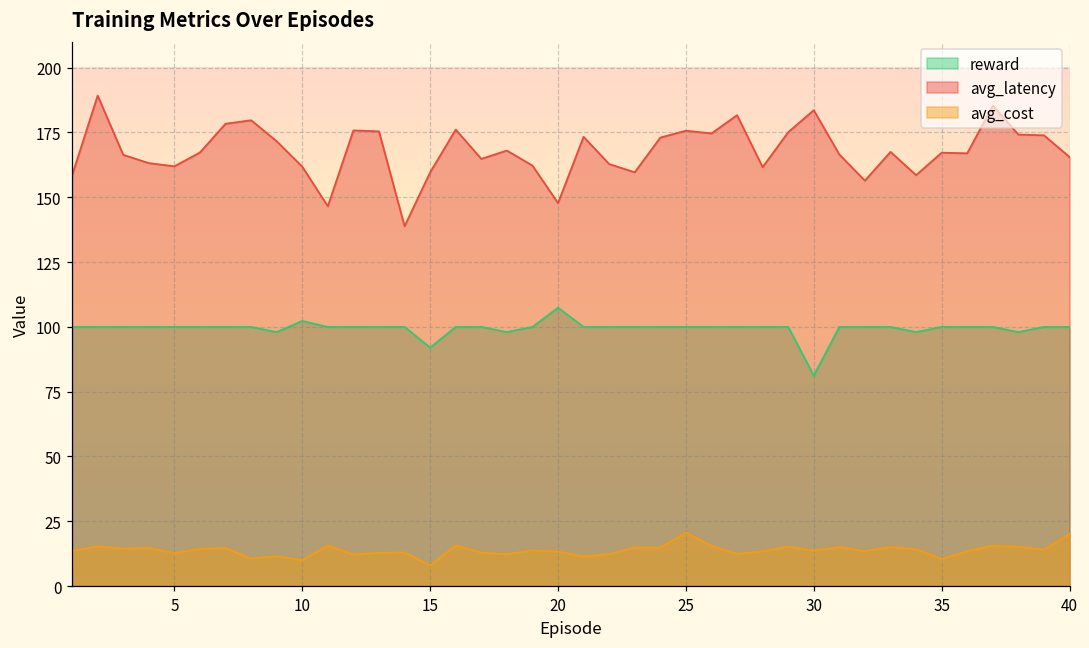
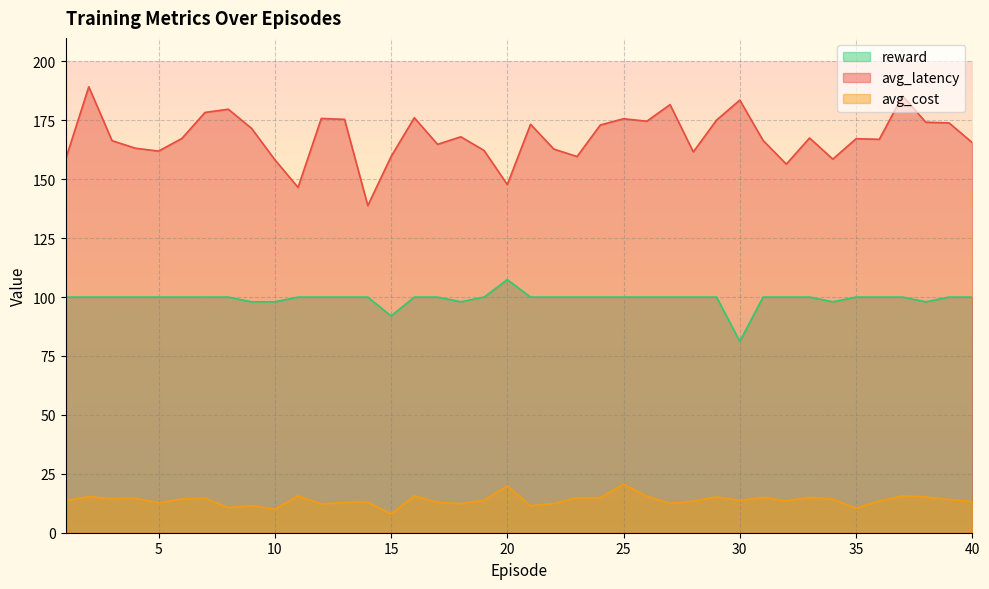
  {
    "reward": {
      "5": 100,
-     "10": 102,
+     "10": 98,
      "15": 92,
      "20": 107,
      "25": 100,
      "30": 81,
      "35": 100,
      "40": 100
    },
    "avg_latency": {
      "5": 162,
-     "10": 162,
+     "10": 158,
      "15": 160,
      "20": 148,
      "25": 176,
      "30": 184,
      "35": 167,
      "40": 166
    },
    "avg_cost": {
      "5": 13,
      "10": 10,
      "15": 8,
-     "20": 13,
+     "20": 20,
      "25": 21,
      "30": 14,
      "35": 10,
-     "40": 20
+     "40": 13
    }
  }
